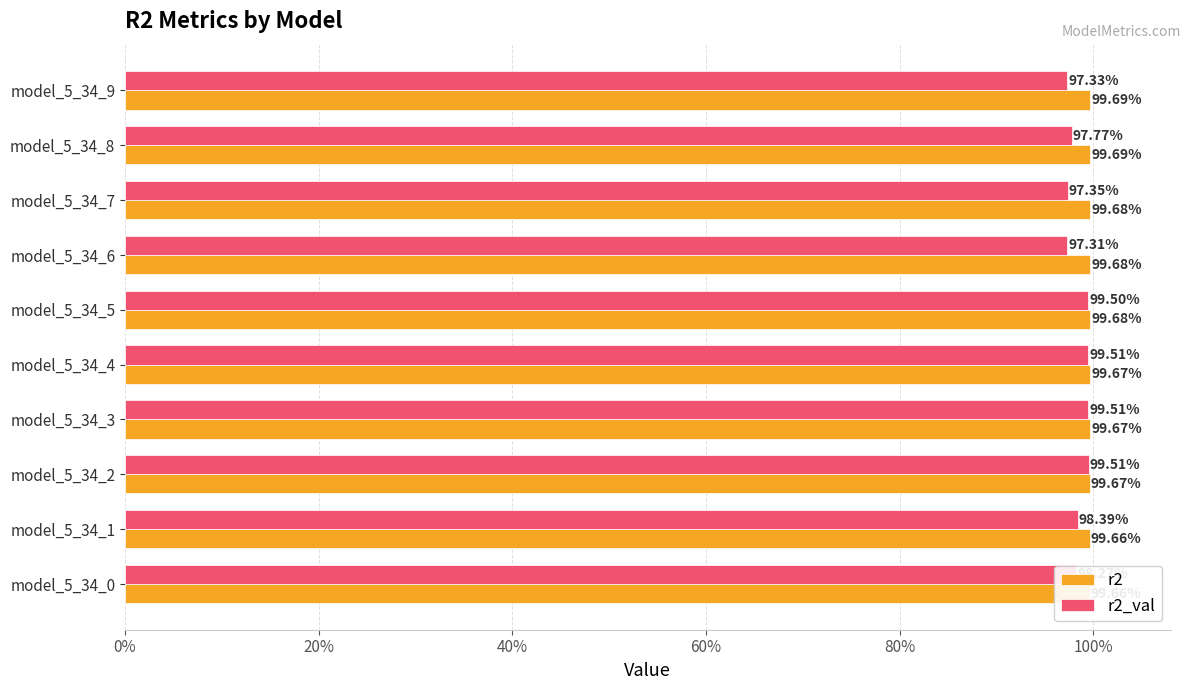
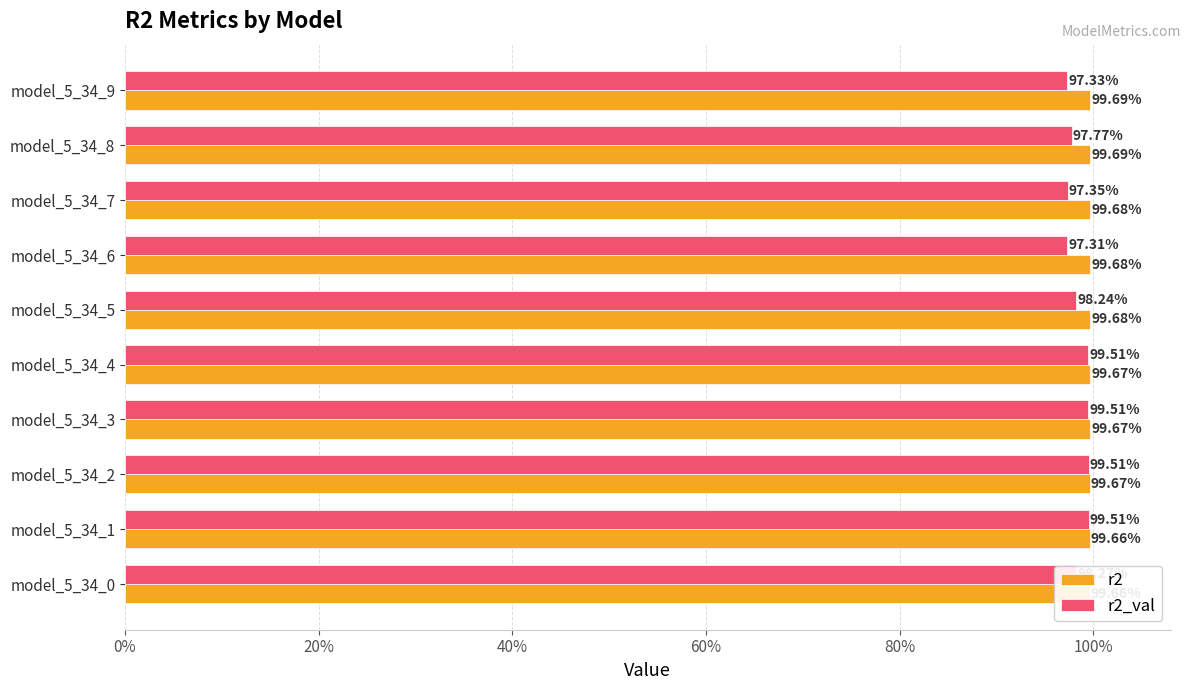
  {
    "r2": {
      "model_5_34_9": "99.69%",
      "model_5_34_8": "99.69%",
      "model_5_34_7": "99.68%",
      "model_5_34_6": "99.68%",
      "model_5_34_5": "99.68%",
      "model_5_34_4": "99.67%",
      "model_5_34_3": "99.67%",
      "model_5_34_2": "99.67%",
      "model_5_34_1": "99.66%"
    },
    "r2_val": {
      "model_5_34_9": "97.33%",
      "model_5_34_8": "97.77%",
      "model_5_34_7": "97.35%",
      "model_5_34_6": "97.31%",
-     "model_5_34_5": "99.50%",
+     "model_5_34_5": "98.24%",
      "model_5_34_4": "99.51%",
      "model_5_34_3": "99.51%",
      "model_5_34_2": "99.51%",
-     "model_5_34_1": "98.39%"
+     "model_5_34_1": "99.51%"
    }
  }
